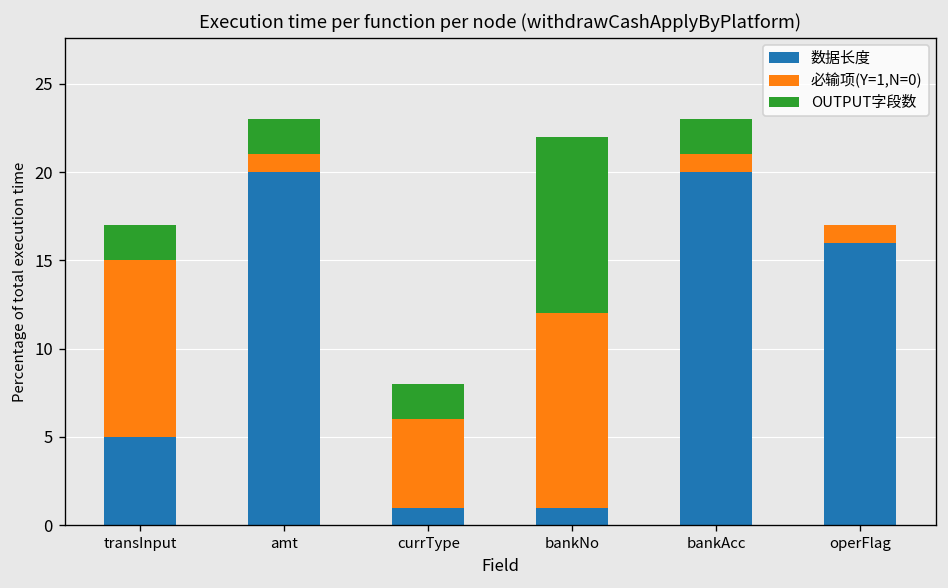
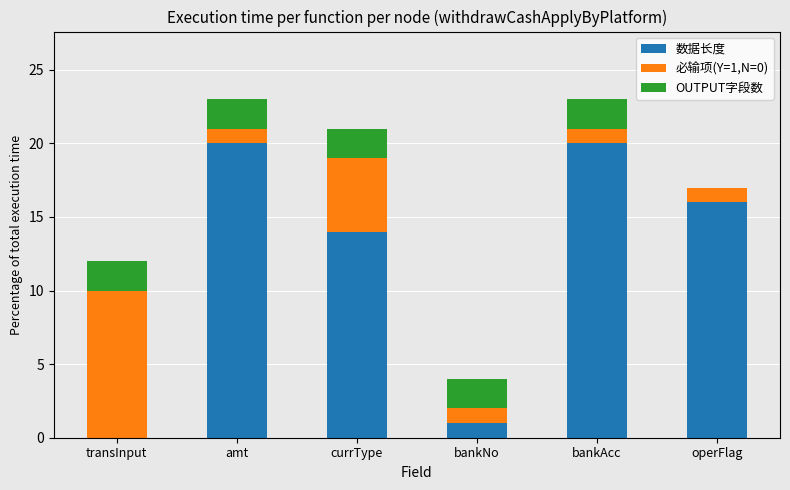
  {
    "数据长度": {
-     "transInput": 5,
+     "transInput": 0,
      "amt": 20,
-     "currType": 1,
+     "currType": 14,
      "bankNo": 1,
      "bankAcc": 20,
      "operFlag": 16
    },
    "必输项(Y=1,N=0)": {
      "transInput": 10,
      "amt": 1,
      "currType": 5,
-     "bankNo": 11,
+     "bankNo": 1,
      "bankAcc": 1,
      "operFlag": 1
    },
    "OUTPUT字段数": {
      "transInput": 2,
      "amt": 2,
      "currType": 2,
-     "bankNo": 10,
+     "bankNo": 2,
      "bankAcc": 2,
      "operFlag": 0
    }
  }
